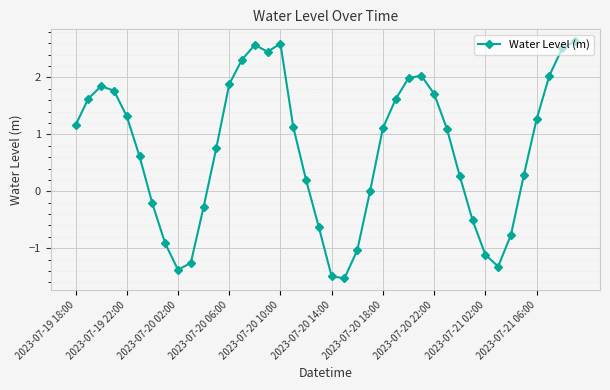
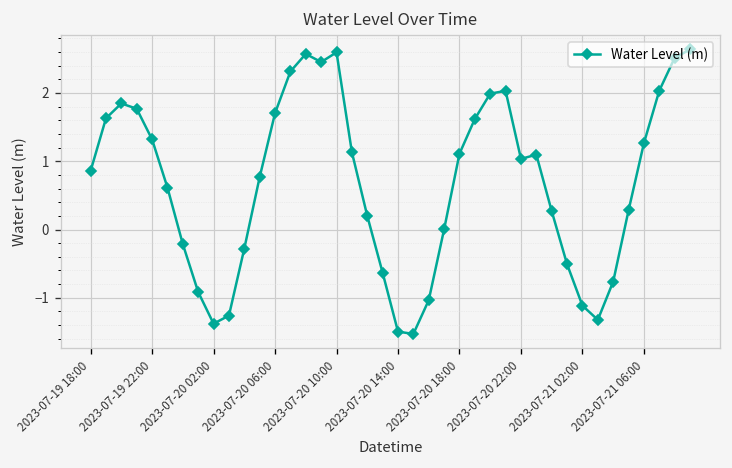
  {
-   "2023-07-19 18:00": 1.2,
+   "2023-07-19 18:00": 0.9,
    "2023-07-19 22:00": 1.3,
    "2023-07-20 02:00": -1.4,
-   "2023-07-20 06:00": 1.9,
+   "2023-07-20 06:00": 1.7,
    "2023-07-20 10:00": 2.6,
    "2023-07-20 14:00": -1.5,
    "2023-07-20 18:00": 1.1,
-   "2023-07-20 22:00": 1.7,
+   "2023-07-20 22:00": 1.0,
    "2023-07-21 02:00": -1.1,
    "2023-07-21 06:00": 1.3
  }
